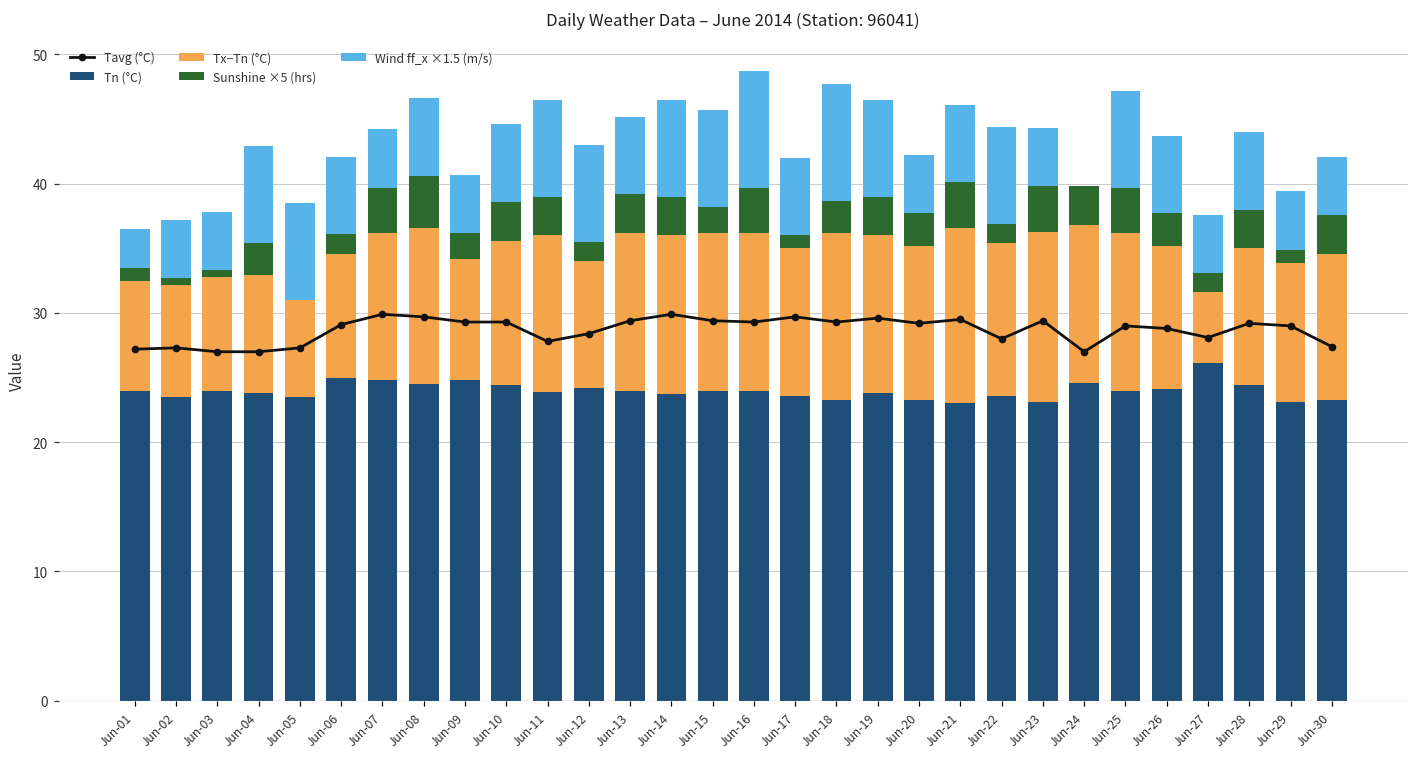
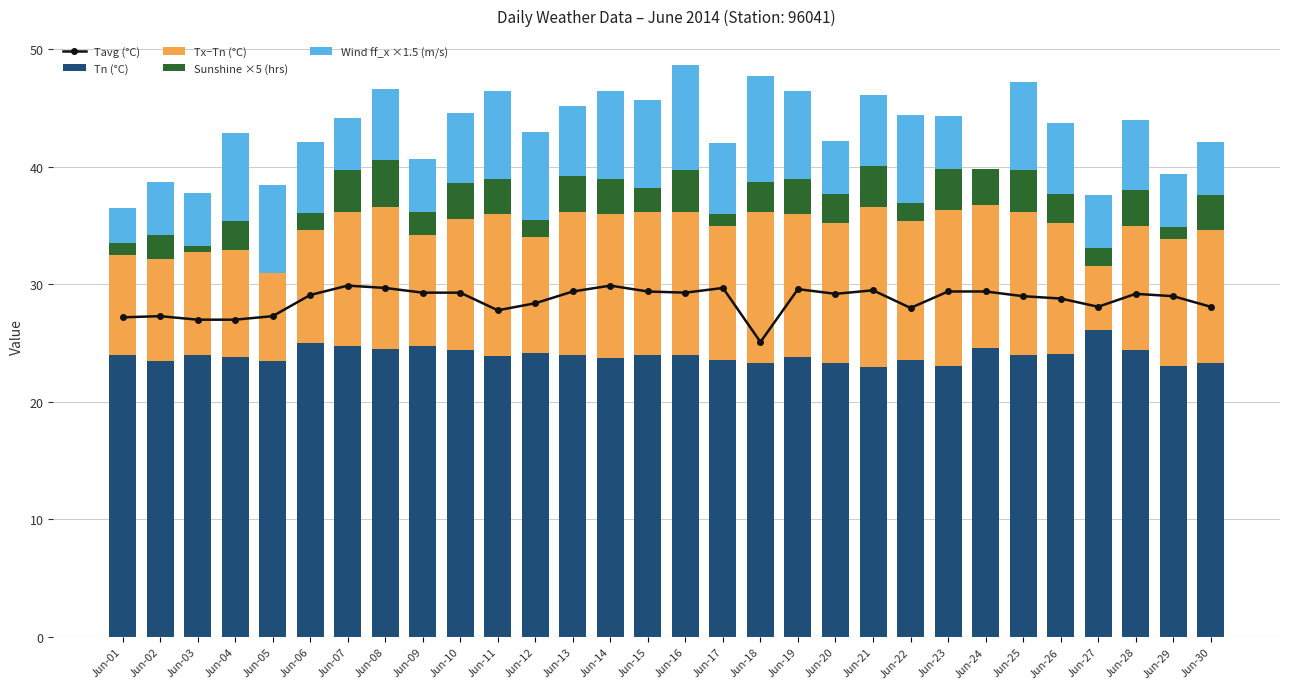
  {
    "Tavg (°C)": {
      "Jun-01": 27.2,
      "Jun-02": 27.3,
      "Jun-03": 27.0,
      "Jun-04": 27.0,
      "Jun-05": 27.3,
      "Jun-06": 29.1,
      "Jun-07": 29.9,
      "Jun-08": 29.7,
      "Jun-09": 29.3,
      "Jun-10": 29.3,
      "Jun-11": 27.8,
      "Jun-12": 28.4,
      "Jun-13": 29.4,
      "Jun-14": 29.9,
      "Jun-15": 29.4,
      "Jun-16": 29.3,
      "Jun-17": 29.7,
-     "Jun-18": 29.3,
+     "Jun-18": 25.1,
      "Jun-19": 29.6,
      "Jun-20": 29.2,
      "Jun-21": 29.5,
      "Jun-22": 28.0,
      "Jun-23": 29.4,
-     "Jun-24": 27.0,
+     "Jun-24": 29.4,
      "Jun-25": 29.0,
      "Jun-26": 28.8,
      "Jun-27": 28.1,
      "Jun-28": 29.2,
      "Jun-29": 29.0,
-     "Jun-30": 27.4
+     "Jun-30": 28.1
    },
    "Tn (°C)": {
      "Jun-01": 24.0,
      "Jun-02": 23.5,
      "Jun-03": 24.0,
      "Jun-04": 23.8,
      "Jun-05": 23.5,
      "Jun-06": 25.0,
      "Jun-07": 24.8,
      "Jun-08": 24.5,
      "Jun-09": 24.8,
      "Jun-10": 24.4,
      "Jun-11": 23.9,
      "Jun-12": 24.2,
      "Jun-13": 24.0,
      "Jun-14": 23.7,
      "Jun-15": 24.0,
      "Jun-16": 24.0,
      "Jun-17": 23.6,
      "Jun-18": 23.3,
      "Jun-19": 23.8,
      "Jun-20": 23.3,
      "Jun-21": 23.0,
      "Jun-22": 23.6,
      "Jun-23": 23.1,
      "Jun-24": 24.6,
      "Jun-25": 24.0,
      "Jun-26": 24.1,
      "Jun-27": 26.1,
      "Jun-28": 24.4,
      "Jun-29": 23.1,
      "Jun-30": 23.3
    },
    "Sunshine ×5 (hrs)": {
      "Jun-01": 1.0,
-     "Jun-02": 0.5,
+     "Jun-02": 2.0,
      "Jun-03": 0.5,
      "Jun-04": 2.5,
      "Jun-05": 0.0,
      "Jun-06": 1.5,
      "Jun-07": 3.5,
      "Jun-08": 4.0,
      "Jun-09": 2.0,
      "Jun-10": 3.0,
      "Jun-11": 3.0,
      "Jun-12": 1.5,
      "Jun-13": 3.0,
      "Jun-14": 3.0,
      "Jun-15": 2.0,
      "Jun-16": 3.5,
      "Jun-17": 1.0,
      "Jun-18": 2.5,
      "Jun-19": 3.0,
      "Jun-20": 2.5,
      "Jun-21": 3.5,
      "Jun-22": 1.5,
      "Jun-23": 3.5,
      "Jun-24": 3.0,
      "Jun-25": 3.5,
      "Jun-26": 2.5,
      "Jun-27": 1.5,
      "Jun-28": 3.0,
      "Jun-29": 1.0,
      "Jun-30": 3.0
    },
    "Wind ff_x ×1.5 (m/s)": {
      "Jun-01": 3.0,
      "Jun-02": 4.5,
      "Jun-03": 4.5,
      "Jun-04": 7.5,
      "Jun-05": 7.5,
      "Jun-06": 6.0,
      "Jun-07": 4.5,
      "Jun-08": 6.0,
      "Jun-09": 4.5,
      "Jun-10": 6.0,
      "Jun-11": 7.5,
      "Jun-12": 7.5,
      "Jun-13": 6.0,
      "Jun-14": 7.5,
      "Jun-15": 7.5,
      "Jun-16": 9.0,
      "Jun-17": 6.0,
      "Jun-18": 9.0,
      "Jun-19": 7.5,
      "Jun-20": 4.5,
      "Jun-21": 6.0,
      "Jun-22": 7.5,
      "Jun-23": 4.5,
      "Jun-24": 0.0,
      "Jun-25": 7.5,
      "Jun-26": 6.0,
      "Jun-27": 4.5,
      "Jun-28": 6.0,
      "Jun-29": 4.5,
      "Jun-30": 4.5
    }
  }
